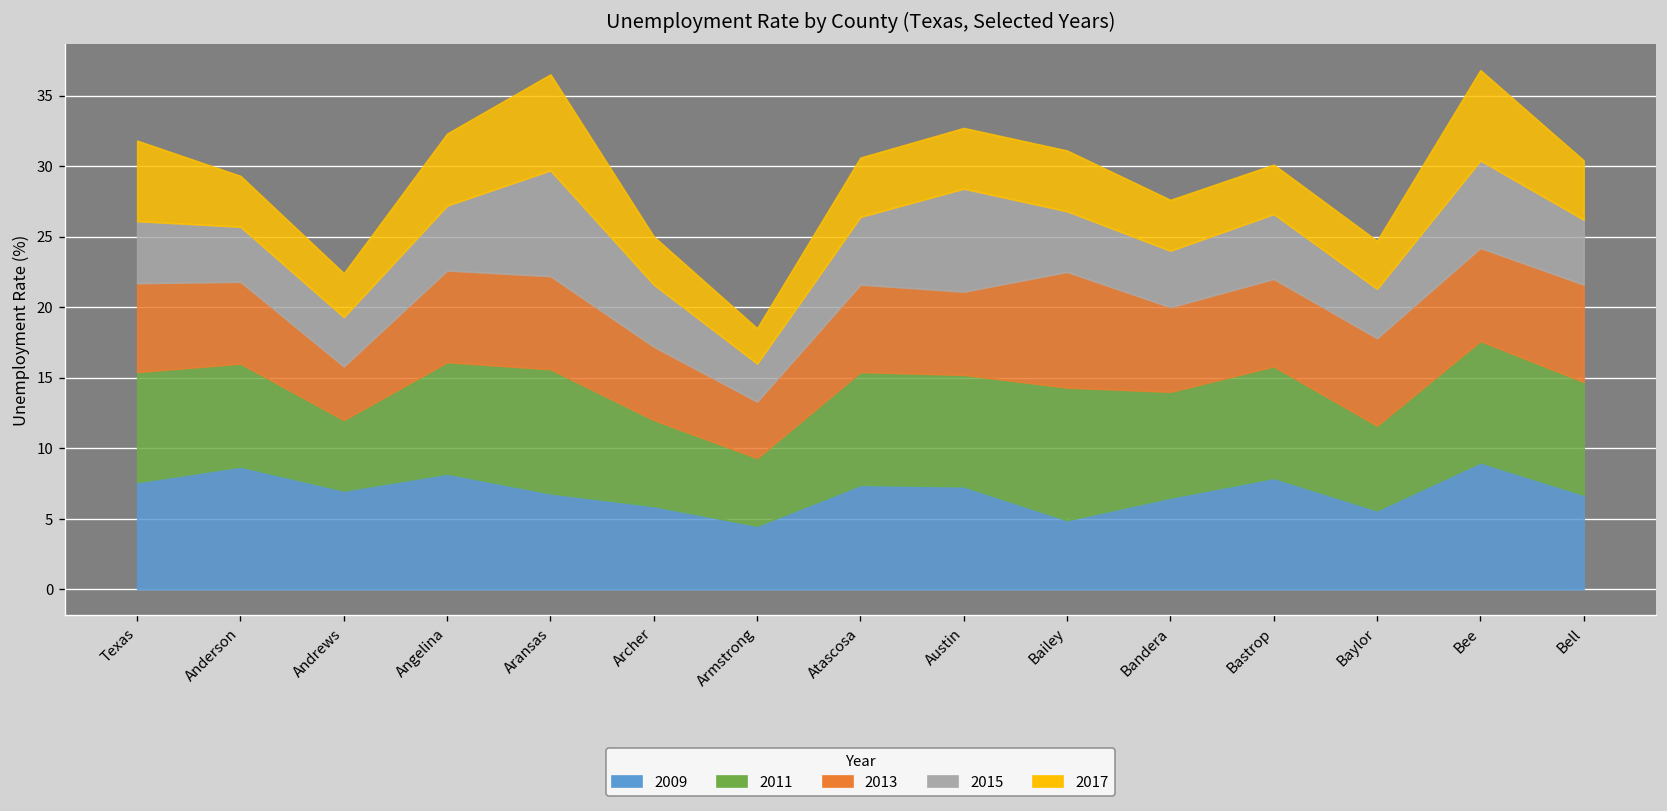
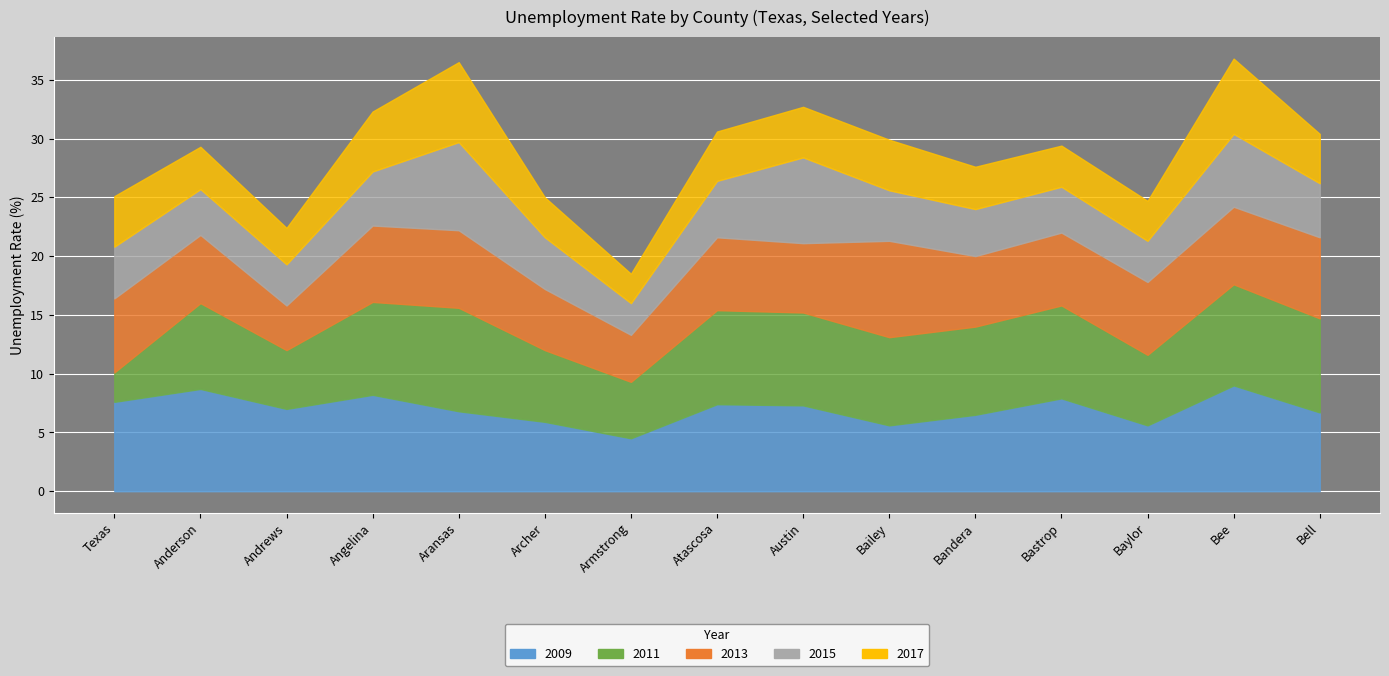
  {
    "2009": {
      "Texas": 7.6,
      "Anderson": 8.7,
      "Andrews": 7.0,
      "Angelina": 8.2,
      "Aransas": 6.8,
      "Archer": 5.9,
      "Armstrong": 4.5,
      "Atascosa": 7.4,
      "Austin": 7.3,
-     "Bailey": 4.9,
+     "Bailey": 5.6,
      "Bandera": 6.5,
      "Bastrop": 7.9,
      "Baylor": 5.6,
      "Bee": 9.0,
      "Bell": 6.7
    },
    "2011": {
-     "Texas": 7.8,
+     "Texas": 2.5,
      "Anderson": 7.3,
      "Andrews": 5.0,
      "Angelina": 7.9,
      "Aransas": 8.8,
      "Archer": 6.1,
      "Armstrong": 4.8,
      "Atascosa": 8.0,
      "Austin": 7.9,
-     "Bailey": 9.4,
+     "Bailey": 7.5,
      "Bandera": 7.5,
      "Bastrop": 7.9,
      "Baylor": 6.0,
      "Bee": 8.6,
      "Bell": 8.0
    },
    "2013": {
      "Texas": 6.3,
      "Anderson": 5.8,
      "Andrews": 3.8,
      "Angelina": 6.5,
      "Aransas": 6.6,
      "Archer": 5.2,
      "Armstrong": 4.0,
      "Atascosa": 6.2,
      "Austin": 5.9,
      "Bailey": 8.2,
      "Bandera": 6.0,
      "Bastrop": 6.2,
      "Baylor": 6.2,
      "Bee": 6.6,
      "Bell": 6.9
    },
    "2015": {
      "Texas": 4.4,
      "Anderson": 3.9,
      "Andrews": 3.5,
      "Angelina": 4.6,
      "Aransas": 7.5,
      "Archer": 4.4,
      "Armstrong": 2.7,
      "Atascosa": 4.8,
      "Austin": 7.3,
      "Bailey": 4.3,
      "Bandera": 4.0,
-     "Bastrop": 4.6,
+     "Bastrop": 3.9,
      "Baylor": 3.5,
      "Bee": 6.2,
      "Bell": 4.6
    },
    "2017": {
-     "Texas": 5.7,
+     "Texas": 4.3,
      "Anderson": 3.6,
      "Andrews": 3.1,
      "Angelina": 5.1,
      "Aransas": 6.8,
      "Archer": 3.4,
      "Armstrong": 2.5,
      "Atascosa": 4.2,
      "Austin": 4.3,
      "Bailey": 4.3,
      "Bandera": 3.6,
      "Bastrop": 3.5,
      "Baylor": 3.4,
      "Bee": 6.4,
      "Bell": 4.2
    }
  }
